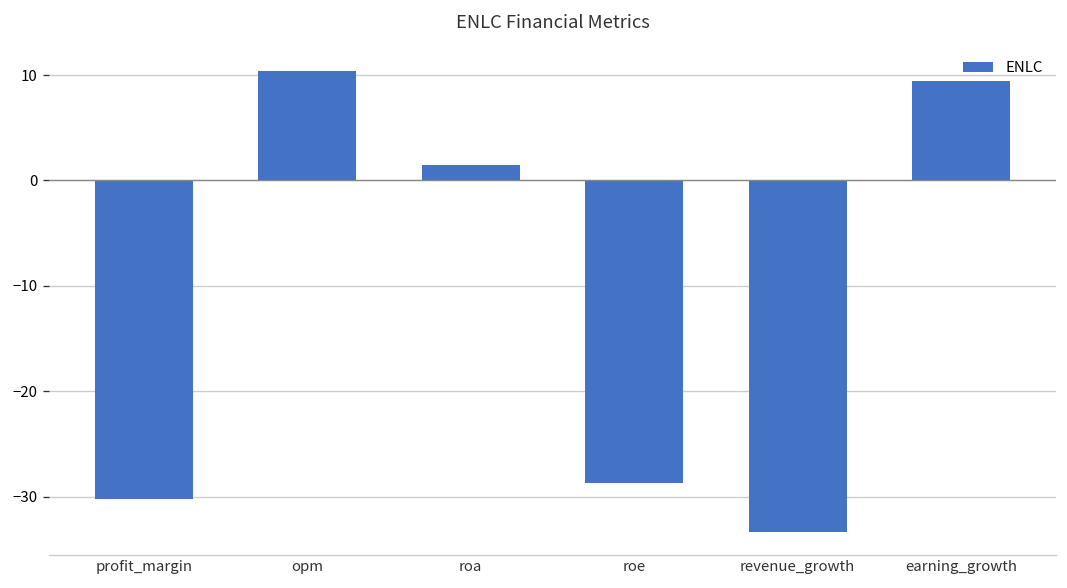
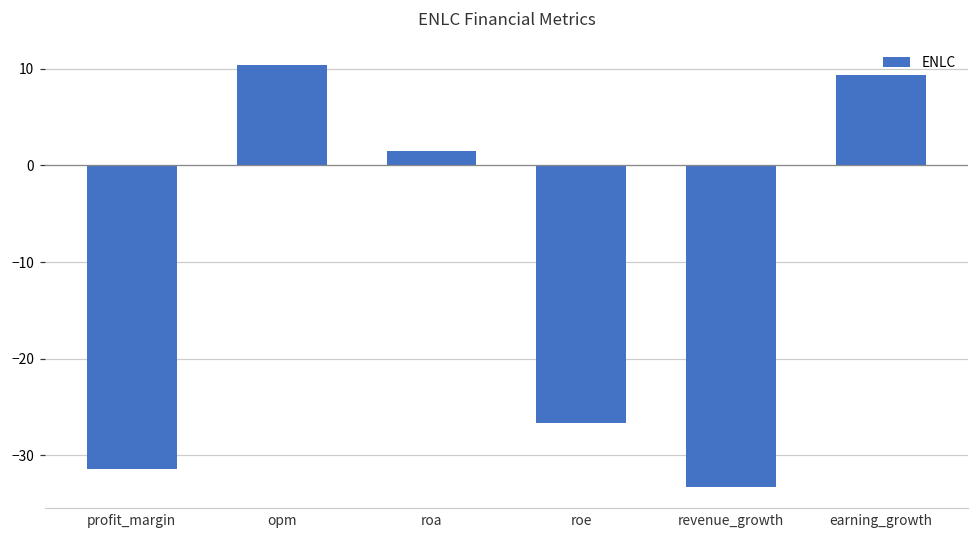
  {
-   "profit_margin": -30,
+   "profit_margin": -31,
    "opm": 10,
    "roa": 1,
-   "roe": -29,
+   "roe": -27,
    "revenue_growth": -33,
    "earning_growth": 9
  }
